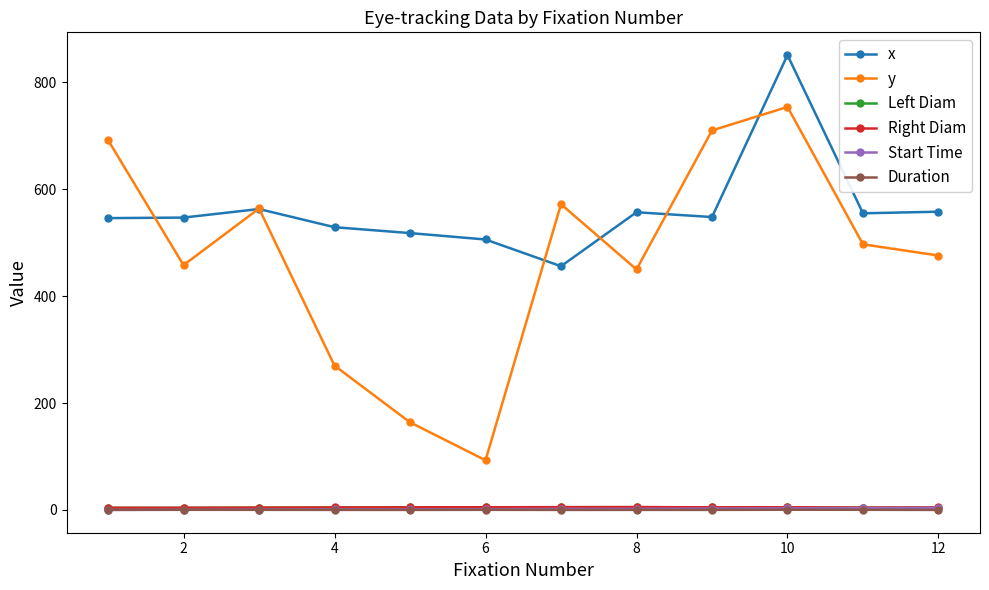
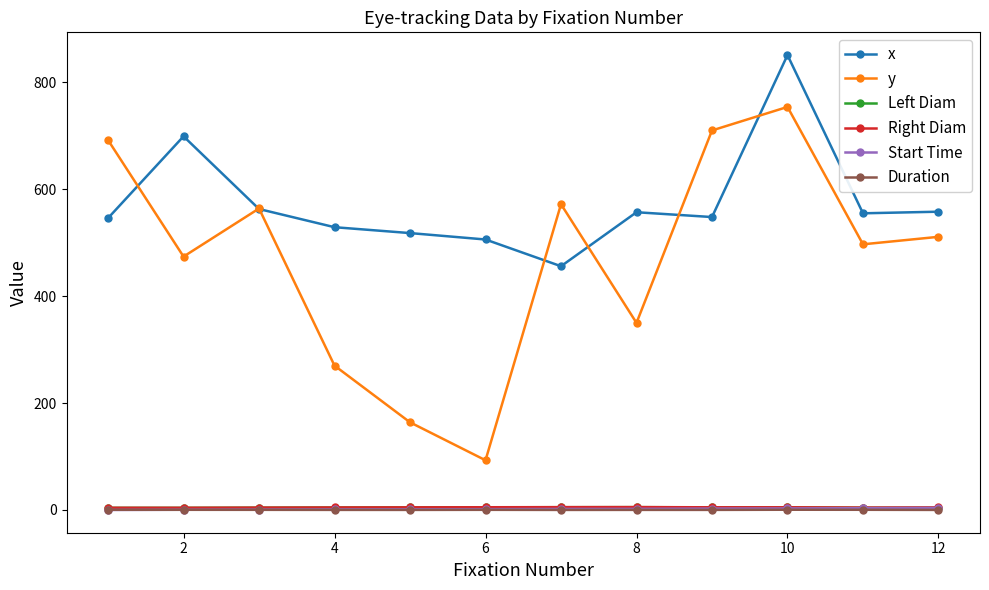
  {
    "x": {
-     "2": 550,
+     "2": 700,
      "4": 530,
      "6": 510,
      "8": 560,
      "10": 850,
      "12": 560
    },
    "y": {
-     "2": 460,
+     "2": 470,
      "4": 270,
      "6": 90,
-     "8": 450,
+     "8": 350,
      "10": 750,
-     "12": 480
+     "12": 510
    }
  }
